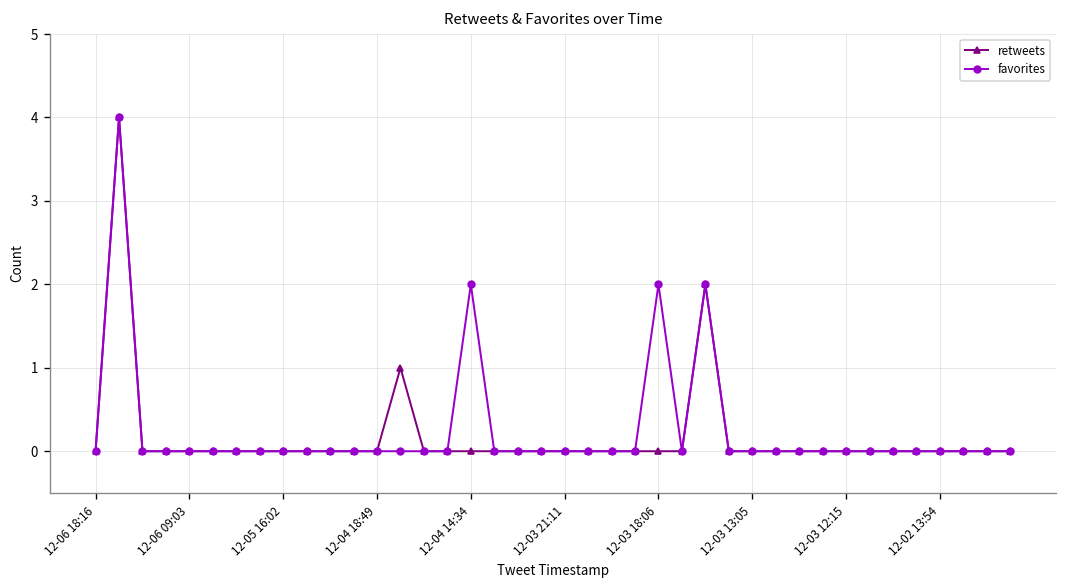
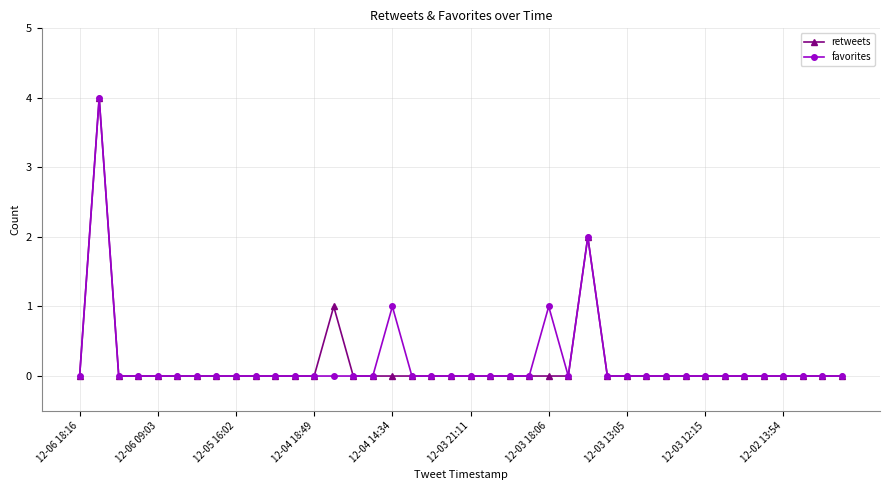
  {
    "retweets": {
      "12-04 14:34": 0,
      "12-03 18:06": 0
    },
    "favorites": {
-     "12-04 14:34": 2,
-     "12-03 18:06": 2
+     "12-04 14:34": 1,
+     "12-03 18:06": 1
    }
  }
